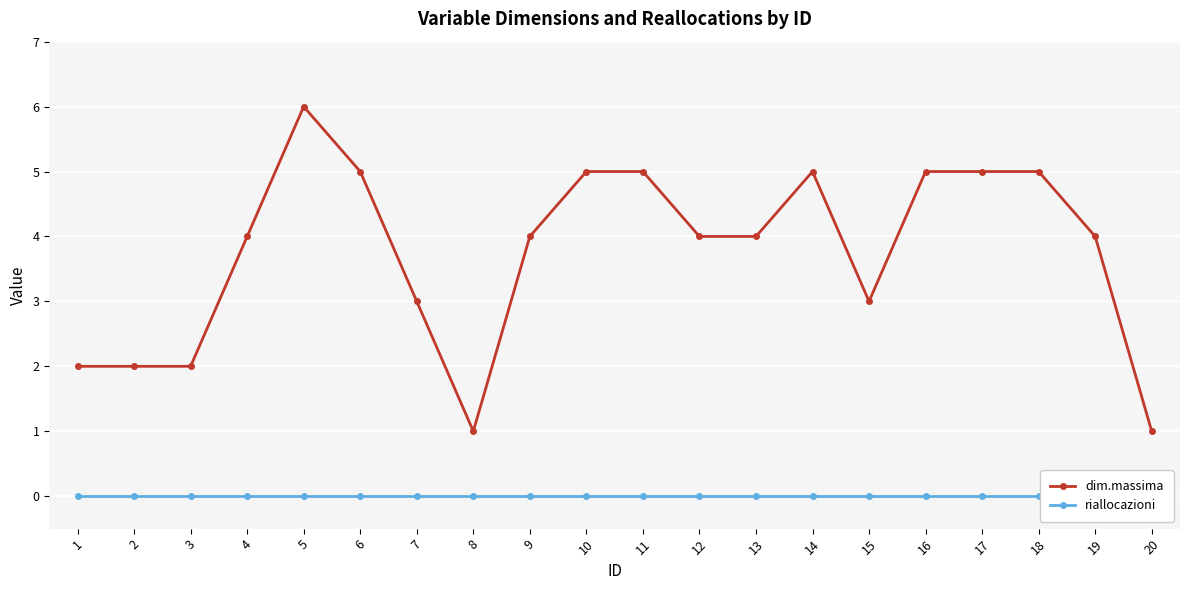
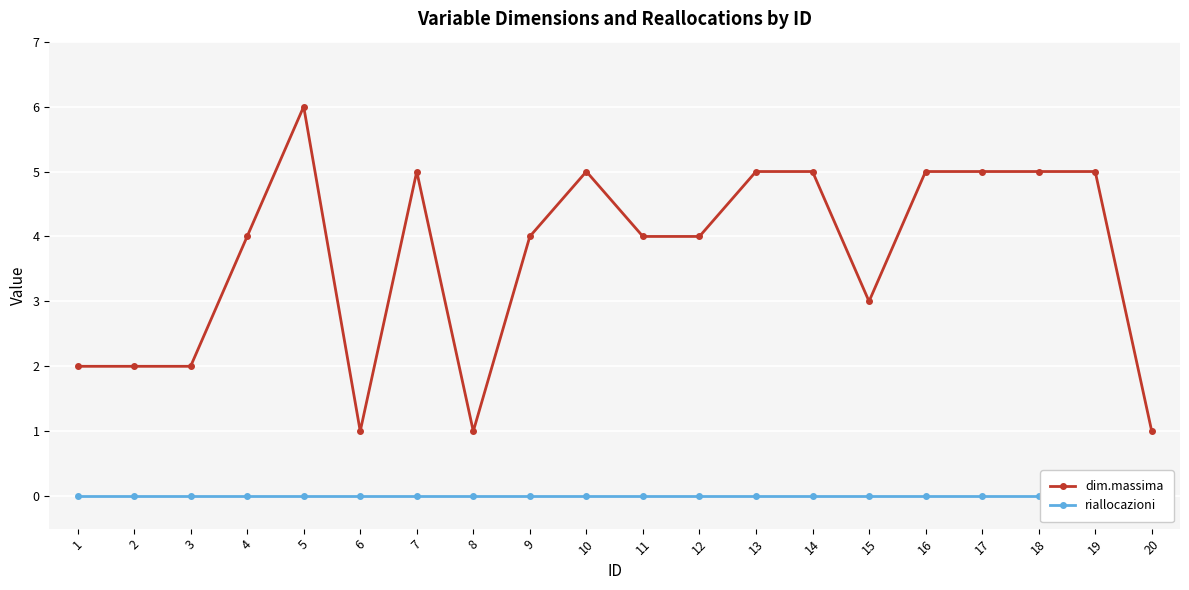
  {
    "dim.massima": {
      "1": 2,
      "2": 2,
      "3": 2,
      "4": 4,
      "5": 6,
-     "6": 5,
-     "7": 3,
+     "6": 1,
+     "7": 5,
      "8": 1,
      "9": 4,
      "10": 5,
-     "11": 5,
+     "11": 4,
      "12": 4,
-     "13": 4,
+     "13": 5,
      "14": 5,
      "15": 3,
      "16": 5,
      "17": 5,
      "18": 5,
-     "19": 4,
+     "19": 5,
      "20": 1
    },
    "riallocazioni": {
      "1": 0,
      "2": 0,
      "3": 0,
      "4": 0,
      "5": 0,
      "6": 0,
      "7": 0,
      "8": 0,
      "9": 0,
      "10": 0,
      "11": 0,
      "12": 0,
      "13": 0,
      "14": 0,
      "15": 0,
      "16": 0,
      "17": 0,
      "18": 0
    }
  }
